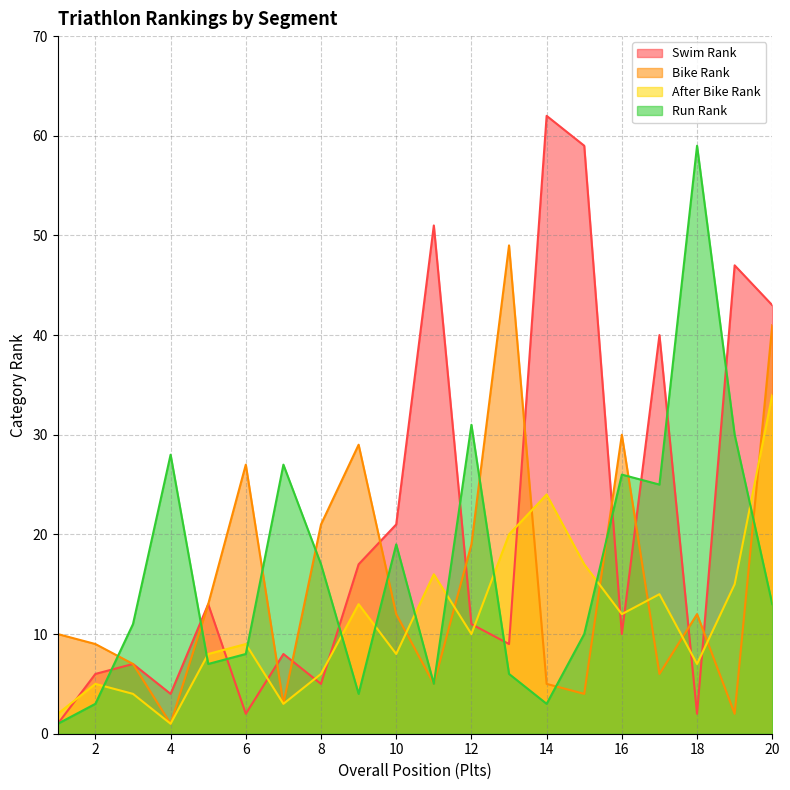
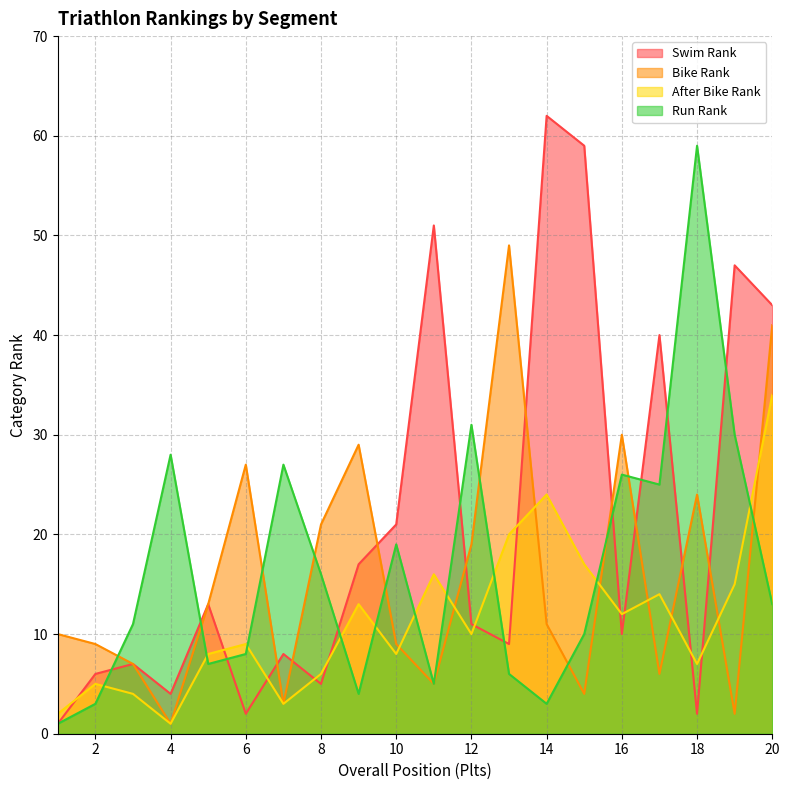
  {
    "Swim Rank": {
      "2": 6,
      "4": 4,
      "6": 2,
      "8": 5,
      "10": 21,
      "12": 11,
      "14": 62,
      "16": 10,
      "18": 2,
      "20": 43
    },
    "Bike Rank": {
      "2": 9,
      "6": 27,
      "8": 21,
-     "10": 12,
+     "10": 9,
      "12": 19,
-     "14": 5,
+     "14": 11,
      "16": 30,
-     "18": 12,
+     "18": 24,
      "20": 41
    },
    "After Bike Rank": {
      "2": 5,
      "6": 9,
      "8": 6,
      "10": 8,
      "12": 10,
      "14": 24,
      "16": 12,
      "18": 7,
      "20": 34
    },
    "Run Rank": {
      "2": 3,
      "4": 28,
      "6": 8,
-     "8": 17,
+     "8": 16,
      "10": 19,
      "12": 31,
      "14": 3,
      "16": 26,
      "18": 59,
      "20": 13
    }
  }
